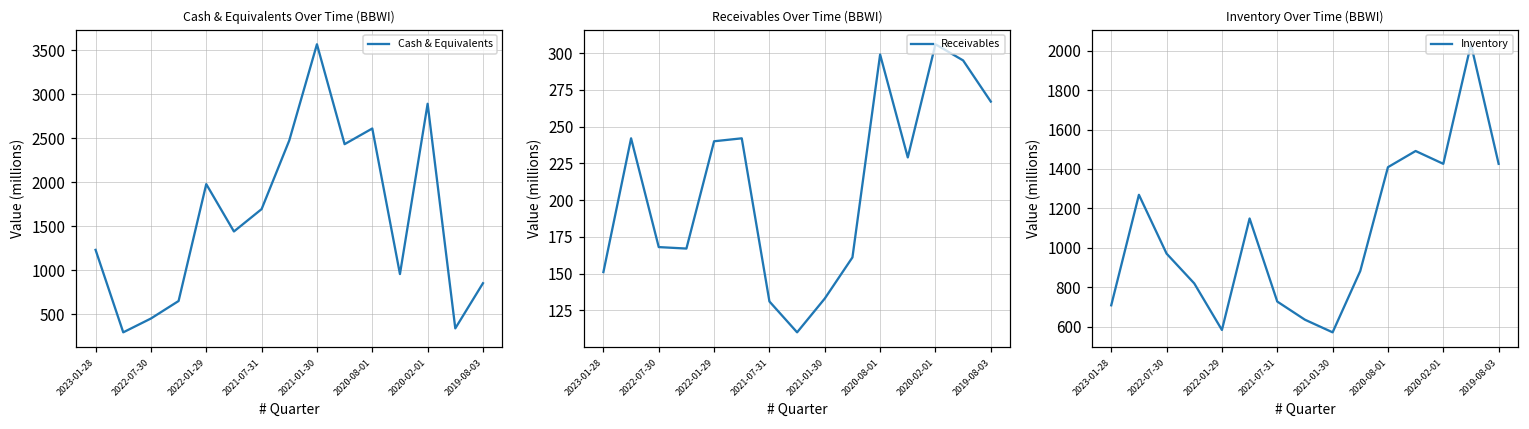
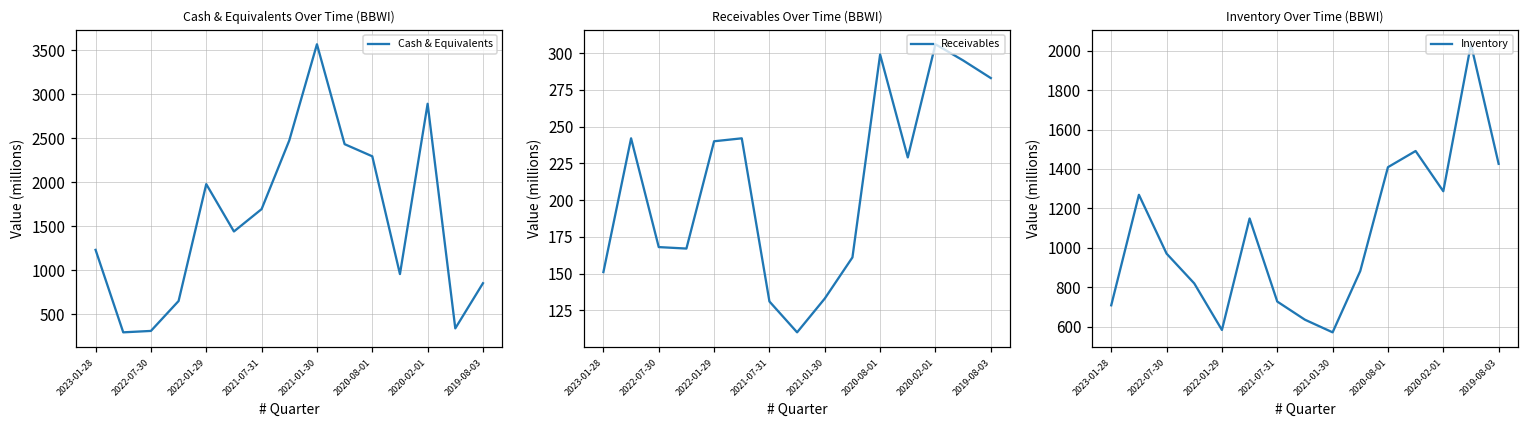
  {
    "Cash & Equivalents Over Time (BBWI)": {
      "2023-01-28": 1200,
-     "2022-07-30": 500,
+     "2022-07-30": 300,
      "2022-01-29": 2000,
      "2021-07-31": 1700,
      "2021-01-30": 3600,
-     "2020-08-01": 2600,
+     "2020-08-01": 2300,
      "2020-02-01": 2900,
      "2019-08-03": 900
    },
    "Receivables Over Time (BBWI)": {
      "2023-01-28": 151,
      "2022-07-30": 168,
      "2022-01-29": 240,
      "2021-07-31": 131,
      "2021-01-30": 133,
      "2020-08-01": 299,
-     "2019-08-03": 267
+     "2019-08-03": 283
    },
    "Inventory Over Time (BBWI)": {
      "2023-01-28": 710,
      "2022-07-30": 970,
      "2022-01-29": 580,
      "2021-07-31": 730,
      "2021-01-30": 570,
      "2020-08-01": 1410,
-     "2020-02-01": 1430,
+     "2020-02-01": 1290,
      "2019-08-03": 1430
    }
  }
